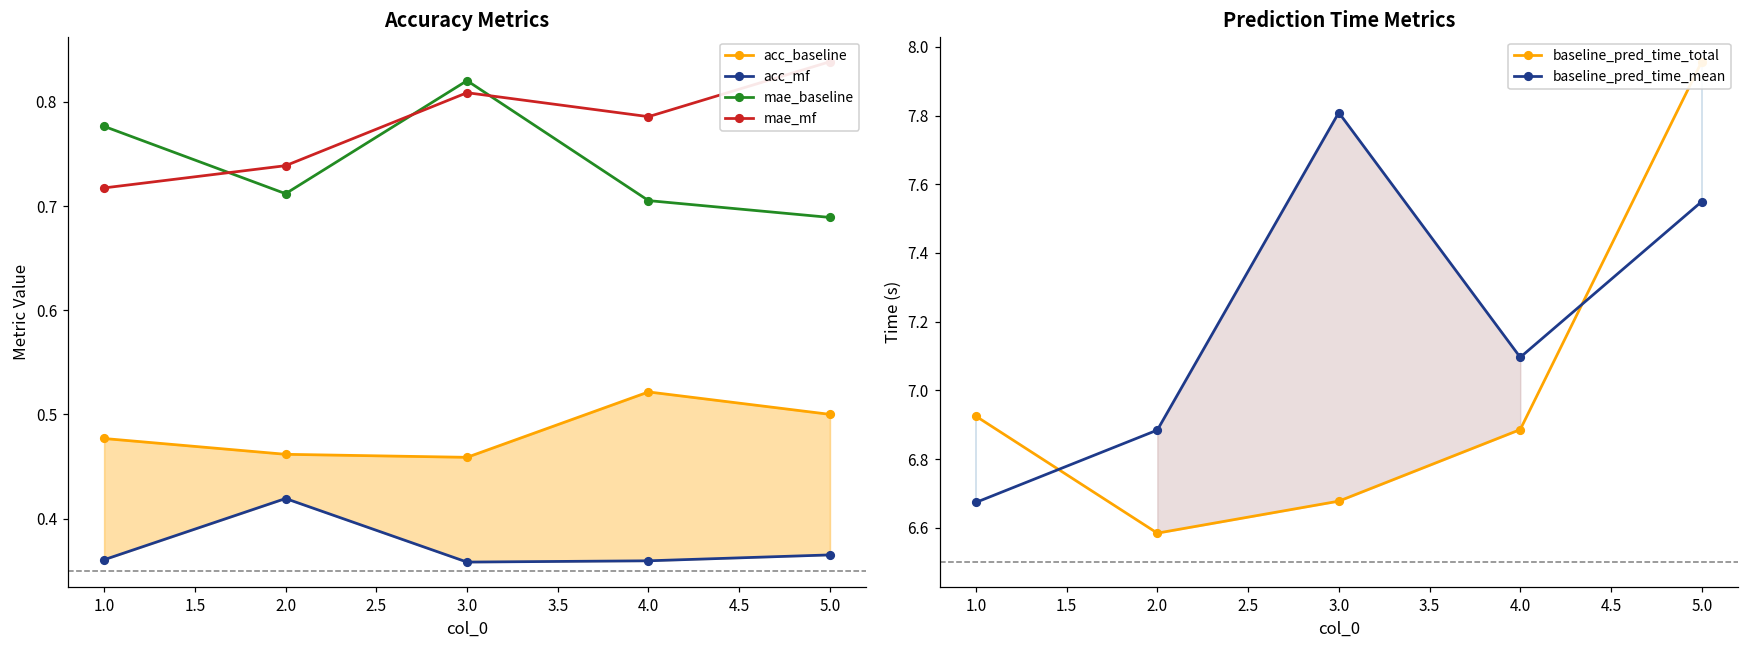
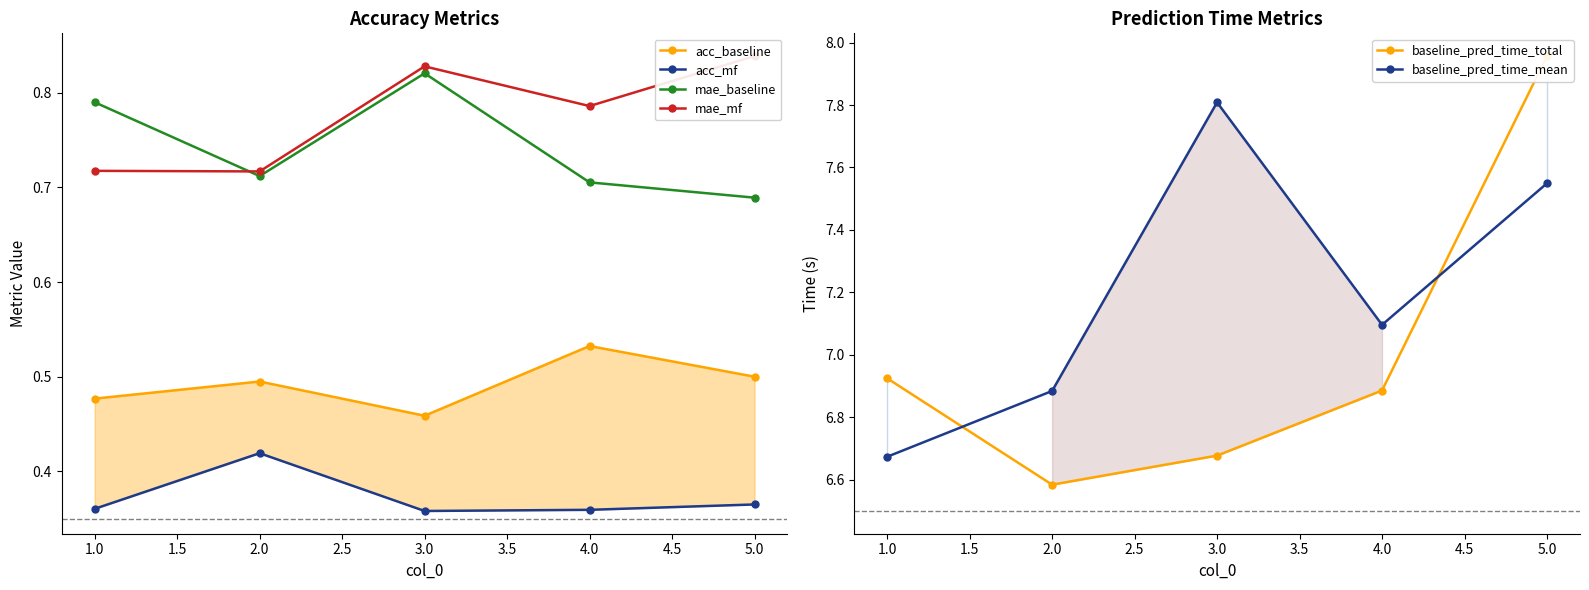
  {
    "Accuracy Metrics": {
      "acc_baseline": {
        "1.0": 0.48,
-       "2.0": 0.46,
+       "2.0": 0.49,
        "3.0": 0.46,
-       "4.0": 0.52,
+       "4.0": 0.53,
        "5.0": 0.50
      },
      "acc_mf": {
        "1.0": 0.36,
        "2.0": 0.42,
        "3.0": 0.36,
        "4.0": 0.36,
        "5.0": 0.37
      },
      "mae_baseline": {
-       "1.0": 0.78,
+       "1.0": 0.79,
        "2.0": 0.71,
        "3.0": 0.82,
        "4.0": 0.71,
        "5.0": 0.69
      },
      "mae_mf": {
        "1.0": 0.72,
-       "2.0": 0.74,
-       "3.0": 0.81,
+       "2.0": 0.72,
+       "3.0": 0.83,
        "4.0": 0.79
      }
    },
    "Prediction Time Metrics": {
      "baseline_pred_time_total": {
        "1.0": 6.92,
        "2.0": 6.58,
        "3.0": 6.68,
        "4.0": 6.89
      },
      "baseline_pred_time_mean": {
        "1.0": 6.67,
        "5.0": 7.55
      }
    }
  }
